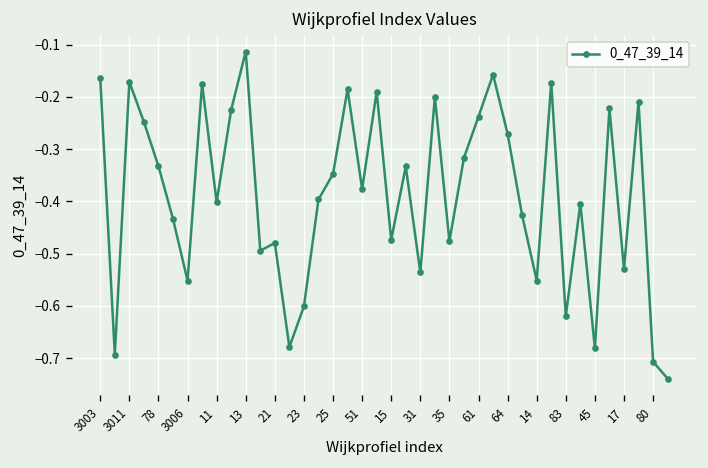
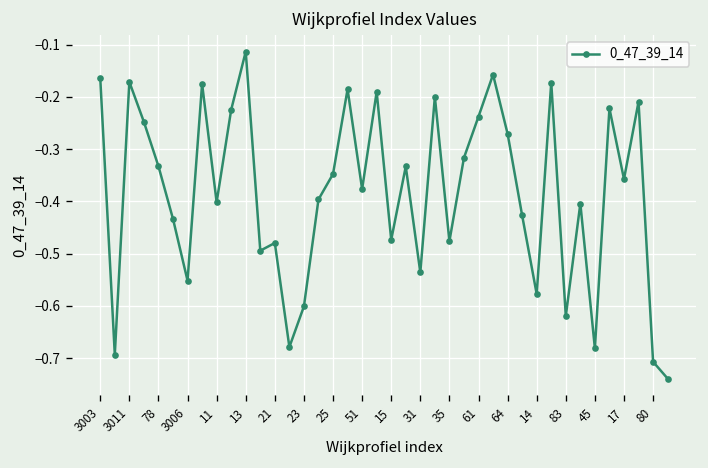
  {
    "3003": -0.16,
    "3011": -0.17,
    "78": -0.33,
    "3006": -0.55,
    "11": -0.40,
    "13": -0.11,
    "21": -0.48,
    "23": -0.60,
    "25": -0.35,
    "51": -0.38,
    "15": -0.47,
    "31": -0.54,
    "35": -0.48,
    "61": -0.24,
    "64": -0.27,
-   "14": -0.55,
+   "14": -0.58,
    "83": -0.62,
    "45": -0.68,
-   "17": -0.53,
+   "17": -0.36,
    "80": -0.71
  }
